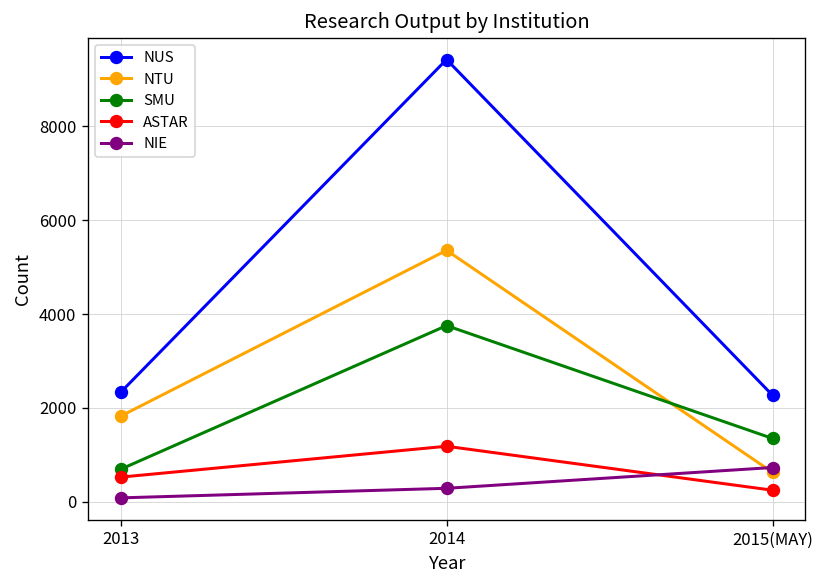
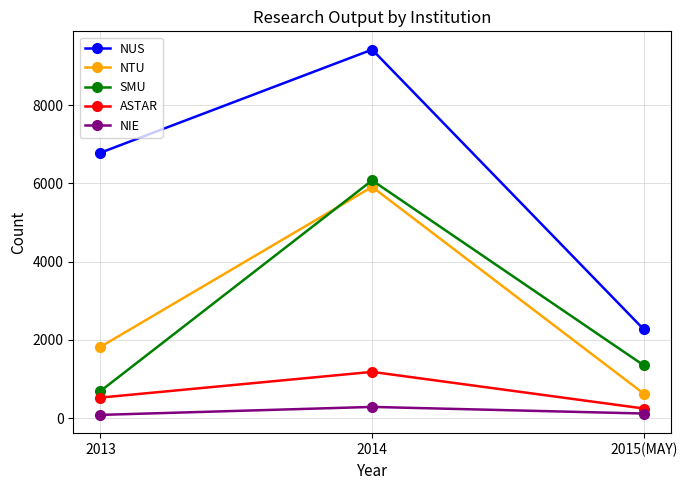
  {
    "NUS": {
-     "2013": 2300,
+     "2013": 6800,
      "2014": 9400,
      "2015(MAY)": 2300
    },
    "NTU": {
      "2013": 1800,
-     "2014": 5400,
+     "2014": 5900,
      "2015(MAY)": 600
    },
    "SMU": {
      "2013": 700,
-     "2014": 3800,
+     "2014": 6100,
      "2015(MAY)": 1300
    },
    "ASTAR": {
      "2013": 500,
      "2014": 1200,
      "2015(MAY)": 200
    },
    "NIE": {
      "2013": 100,
      "2014": 300,
-     "2015(MAY)": 700
+     "2015(MAY)": 100
    }
  }
